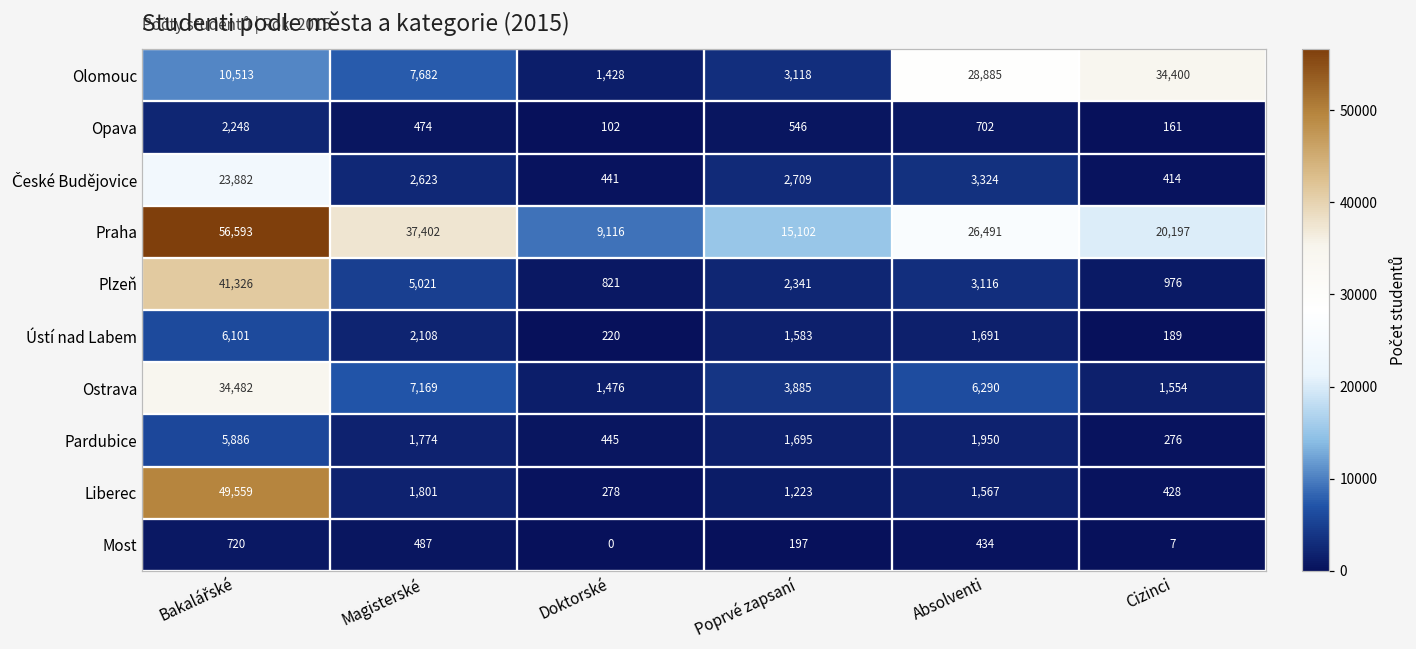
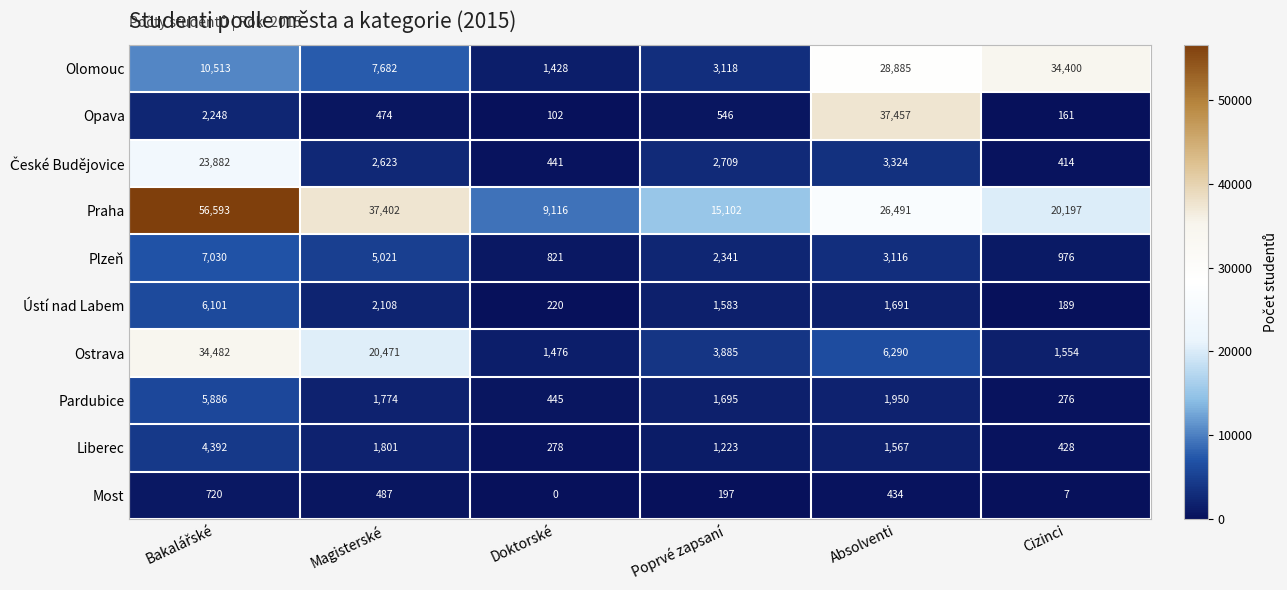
  {
    "Olomouc": {
      "Bakalářské": "10,513",
      "Magisterské": "7,682",
      "Doktorské": "1,428",
      "Poprvé zapsaní": "3,118",
      "Absolventi": "28,885",
      "Cizinci": "34,400"
    },
    "Opava": {
      "Bakalářské": "2,248",
      "Magisterské": "474",
      "Doktorské": "102",
      "Poprvé zapsaní": "546",
-     "Absolventi": "702",
+     "Absolventi": "37,457",
      "Cizinci": "161"
    },
    "České Budějovice": {
      "Bakalářské": "23,882",
      "Magisterské": "2,623",
      "Doktorské": "441",
      "Poprvé zapsaní": "2,709",
      "Absolventi": "3,324",
      "Cizinci": "414"
    },
    "Praha": {
      "Bakalářské": "56,593",
      "Magisterské": "37,402",
      "Doktorské": "9,116",
      "Poprvé zapsaní": "15,102",
      "Absolventi": "26,491",
      "Cizinci": "20,197"
    },
    "Plzeň": {
-     "Bakalářské": "41,326",
+     "Bakalářské": "7,030",
      "Magisterské": "5,021",
      "Doktorské": "821",
      "Poprvé zapsaní": "2,341",
      "Absolventi": "3,116",
      "Cizinci": "976"
    },
    "Ústí nad Labem": {
      "Bakalářské": "6,101",
      "Magisterské": "2,108",
      "Doktorské": "220",
      "Poprvé zapsaní": "1,583",
      "Absolventi": "1,691",
      "Cizinci": "189"
    },
    "Ostrava": {
      "Bakalářské": "34,482",
-     "Magisterské": "7,169",
+     "Magisterské": "20,471",
      "Doktorské": "1,476",
      "Poprvé zapsaní": "3,885",
      "Absolventi": "6,290",
      "Cizinci": "1,554"
    },
    "Pardubice": {
      "Bakalářské": "5,886",
      "Magisterské": "1,774",
      "Doktorské": "445",
      "Poprvé zapsaní": "1,695",
      "Absolventi": "1,950",
      "Cizinci": "276"
    },
    "Liberec": {
-     "Bakalářské": "49,559",
+     "Bakalářské": "4,392",
      "Magisterské": "1,801",
      "Doktorské": "278",
      "Poprvé zapsaní": "1,223",
      "Absolventi": "1,567",
      "Cizinci": "428"
    },
    "Most": {
      "Bakalářské": "720",
      "Magisterské": "487",
      "Doktorské": "0",
      "Poprvé zapsaní": "197",
      "Absolventi": "434",
      "Cizinci": "7"
    }
  }
